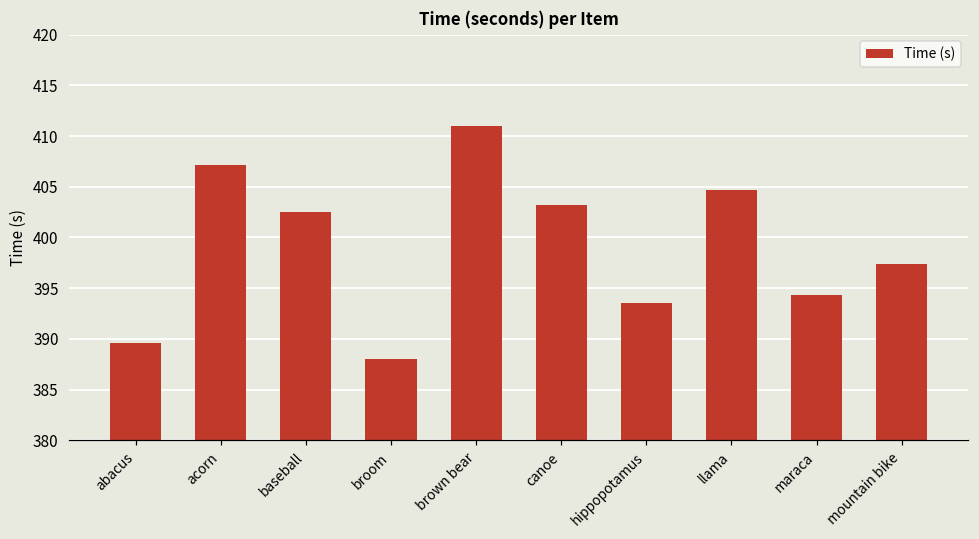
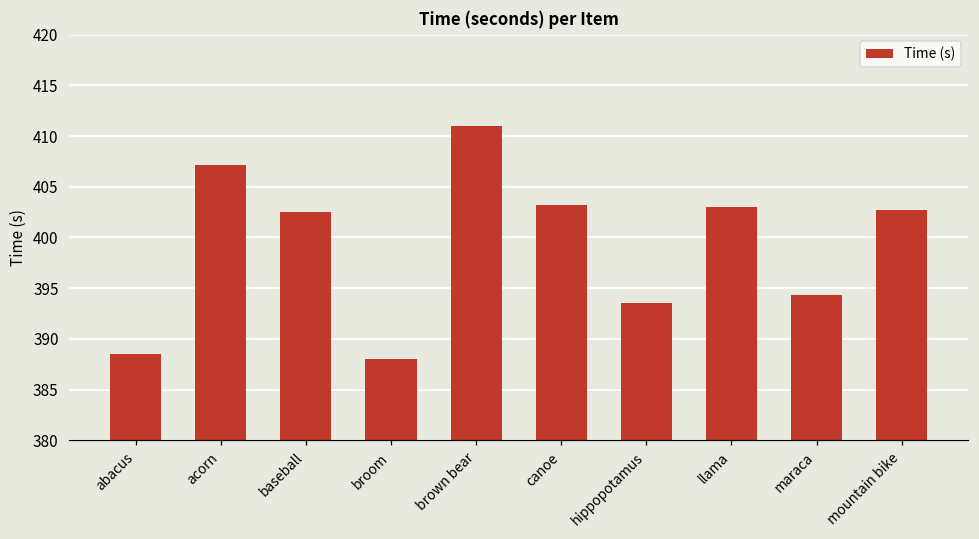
  {
-   "abacus": 390,
+   "abacus": 389,
    "acorn": 407,
    "baseball": 403,
    "broom": 388,
    "brown bear": 411,
    "canoe": 403,
    "hippopotamus": 394,
-   "llama": 405,
+   "llama": 403,
    "maraca": 394,
-   "mountain bike": 397
+   "mountain bike": 403
  }
